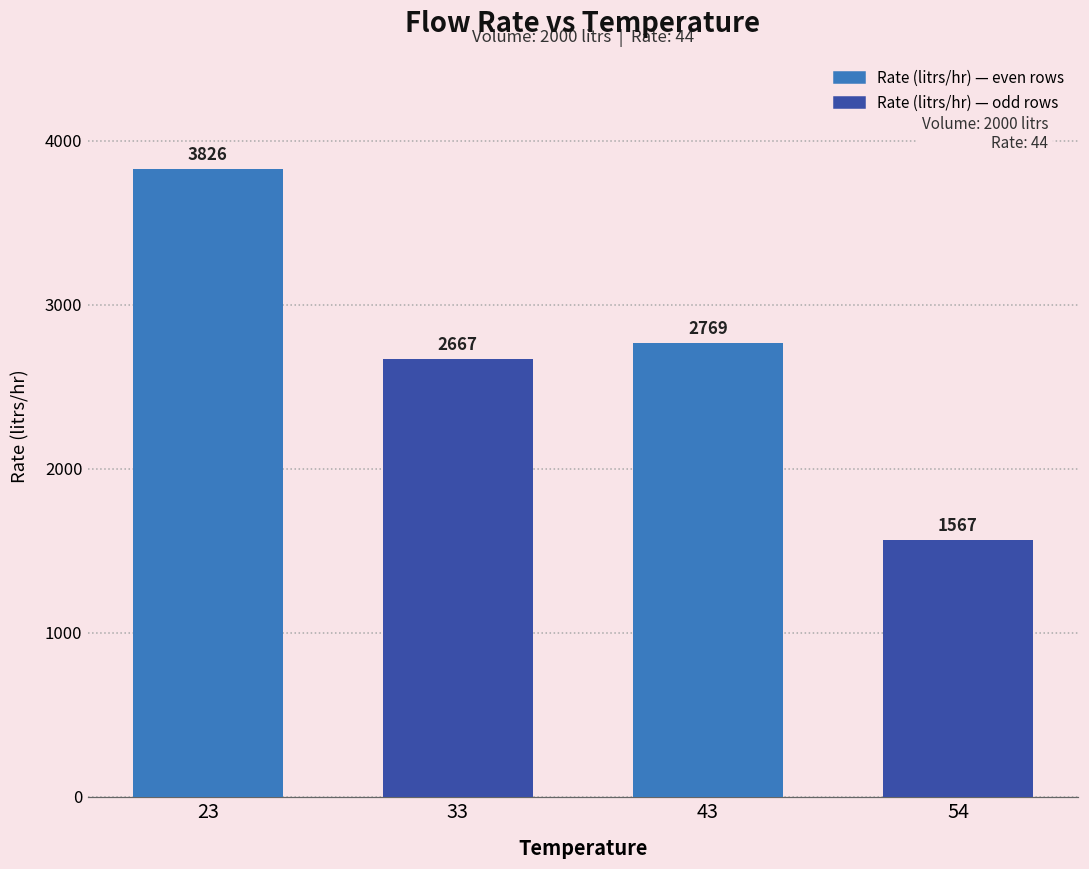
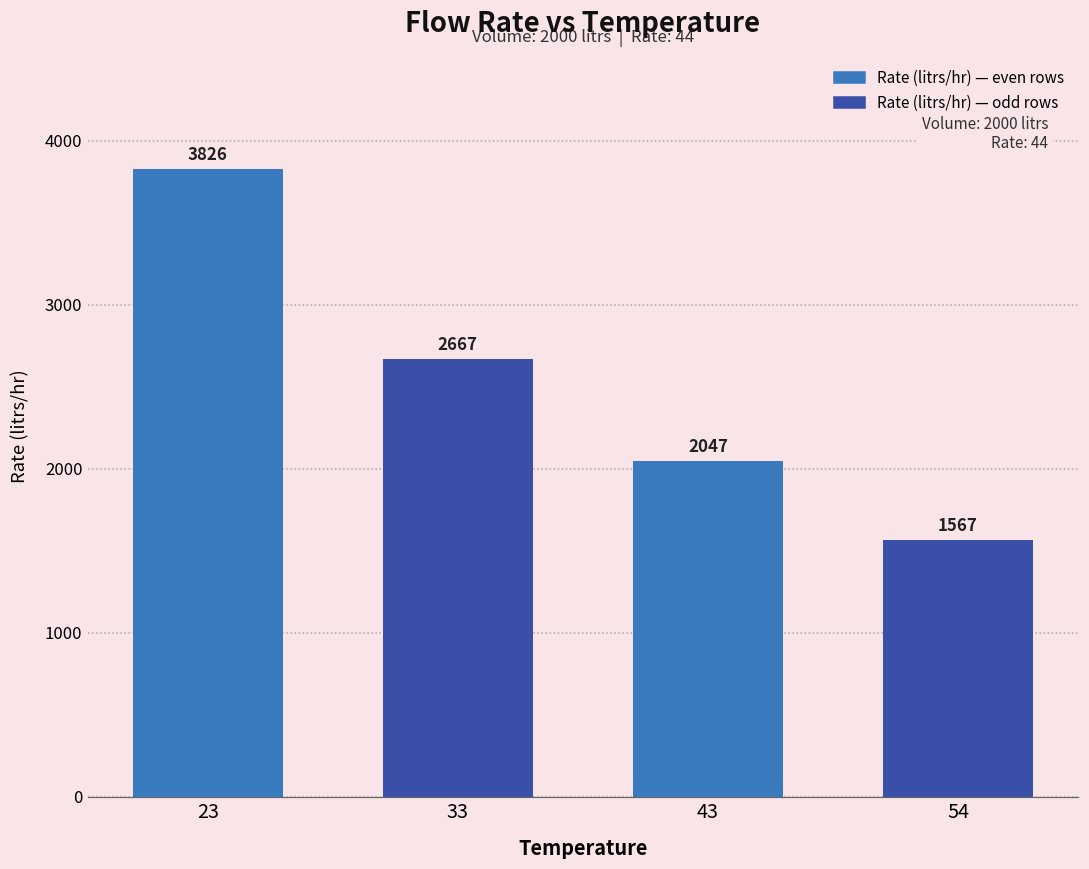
  {
    "23": 3826,
    "33": 2667,
-   "43": 2769,
+   "43": 2047,
    "54": 1567
  }
